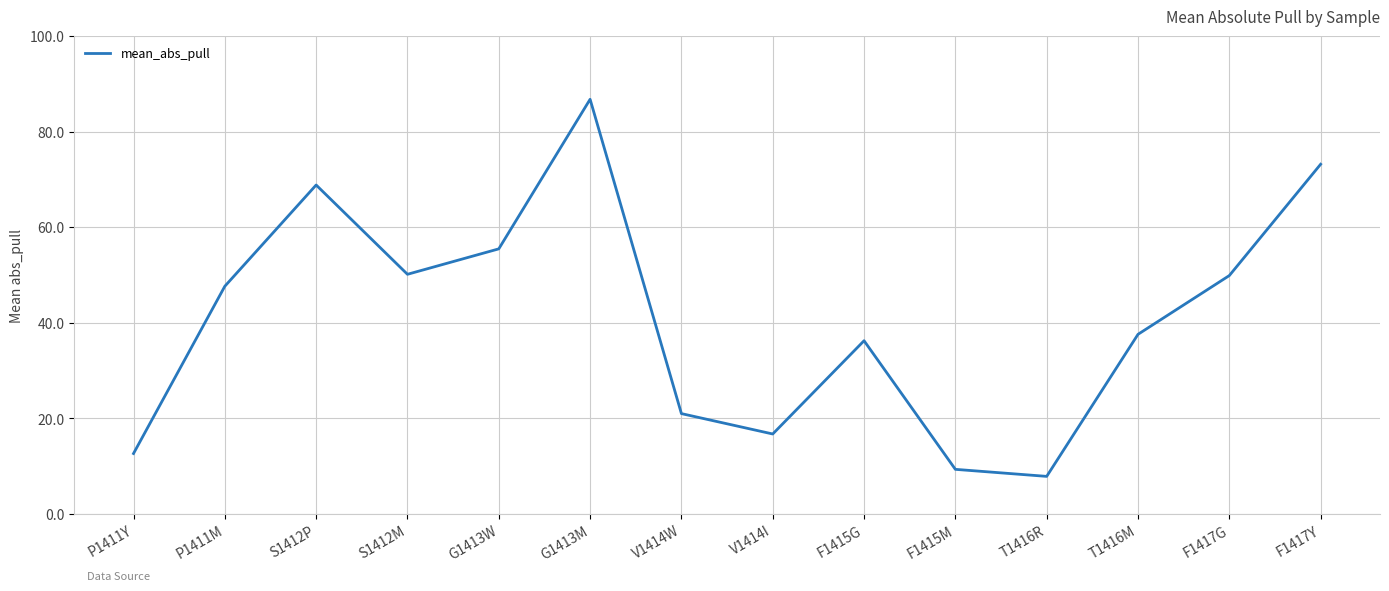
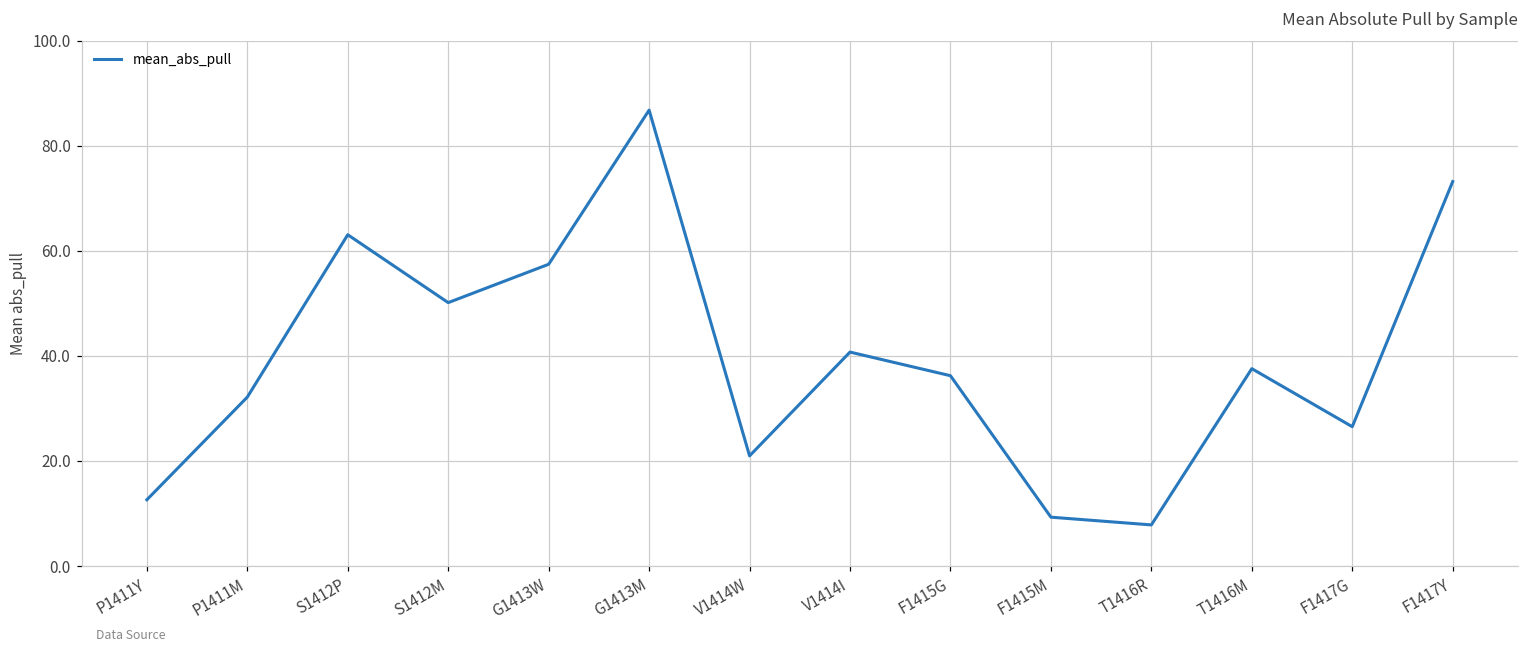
  {
    "P1411Y": 13,
-   "P1411M": 48,
-   "S1412P": 69,
+   "P1411M": 32,
+   "S1412P": 63,
    "S1412M": 50,
-   "G1413W": 55,
+   "G1413W": 57,
    "G1413M": 87,
    "V1414W": 21,
-   "V1414I": 17,
+   "V1414I": 41,
    "F1415G": 36,
    "F1415M": 9,
    "T1416R": 8,
    "T1416M": 38,
-   "F1417G": 50,
+   "F1417G": 27,
    "F1417Y": 73
  }
